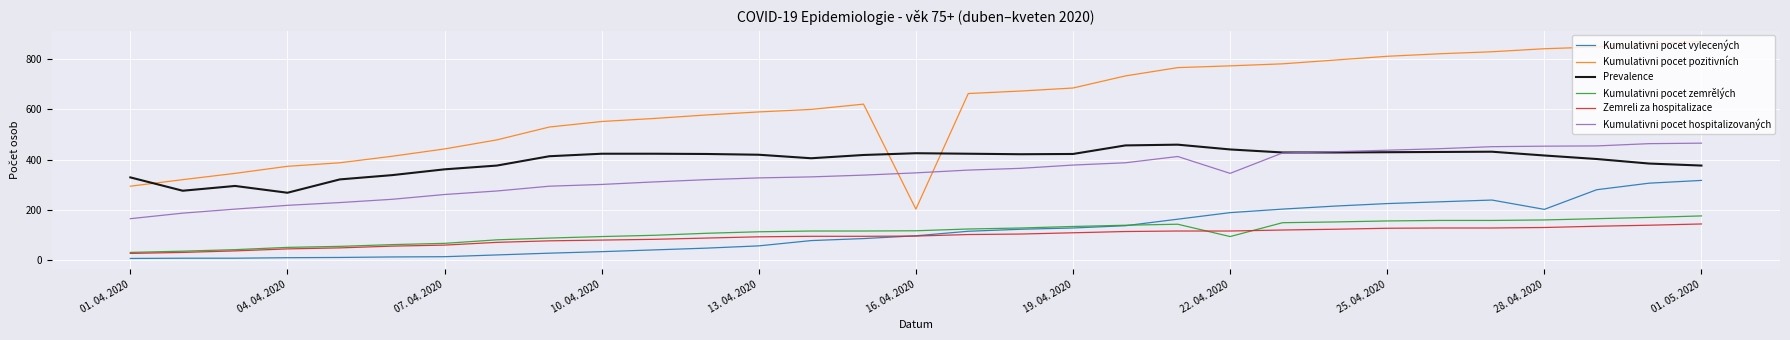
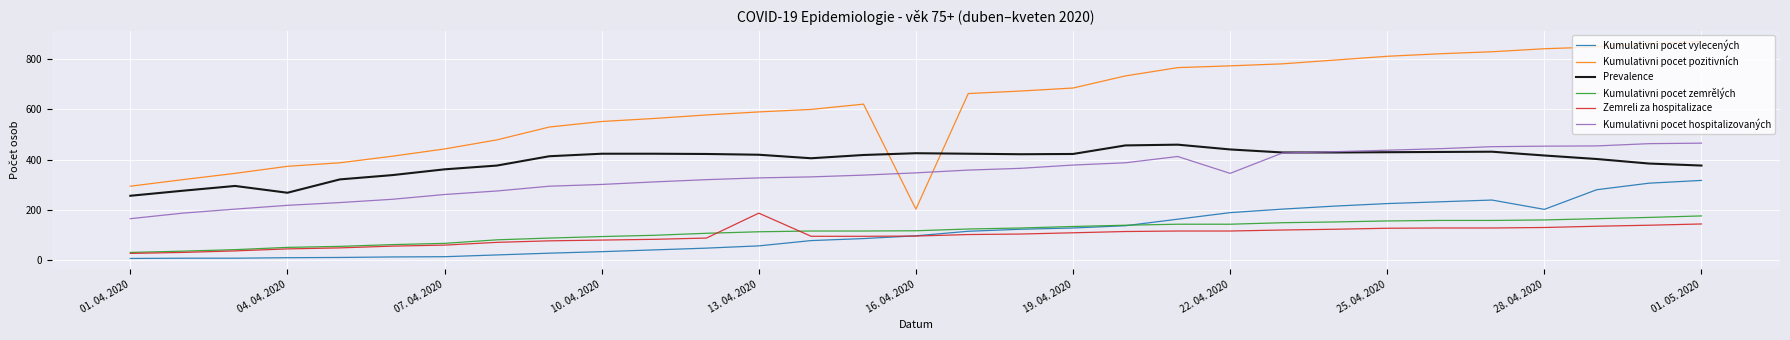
  {
    "Kumulativni pocet vylecených": {
      "01. 04. 2020": 10,
      "04. 04. 2020": 10,
      "07. 04. 2020": 10,
      "10. 04. 2020": 30,
      "13. 04. 2020": 60,
      "22. 04. 2020": 190,
      "25. 04. 2020": 230,
      "28. 04. 2020": 200,
      "01. 05. 2020": 320
    },
    "Kumulativni pocet pozitivních": {
      "01. 04. 2020": 290,
      "04. 04. 2020": 370,
      "07. 04. 2020": 440,
      "10. 04. 2020": 550,
      "13. 04. 2020": 590,
      "16. 04. 2020": 200,
      "19. 04. 2020": 680,
      "22. 04. 2020": 770,
      "25. 04. 2020": 810,
      "28. 04. 2020": 840
    },
    "Prevalence": {
-     "01. 04. 2020": 330,
+     "01. 04. 2020": 260,
      "04. 04. 2020": 270,
      "07. 04. 2020": 360,
      "10. 04. 2020": 420,
      "13. 04. 2020": 420,
      "16. 04. 2020": 430,
      "19. 04. 2020": 420,
      "22. 04. 2020": 440,
      "28. 04. 2020": 420,
      "01. 05. 2020": 380
    },
    "Kumulativni pocet zemrělých": {
      "10. 04. 2020": 90,
      "13. 04. 2020": 110,
      "16. 04. 2020": 120,
-     "22. 04. 2020": 90,
+     "22. 04. 2020": 140,
      "25. 04. 2020": 160,
      "28. 04. 2020": 160,
      "01. 05. 2020": 180
    },
    "Zemreli za hospitalizace": {
      "10. 04. 2020": 80,
-     "13. 04. 2020": 90,
+     "13. 04. 2020": 190,
      "19. 04. 2020": 110,
      "22. 04. 2020": 120,
      "25. 04. 2020": 130,
      "28. 04. 2020": 130,
      "01. 05. 2020": 140
    },
    "Kumulativni pocet hospitalizovaných": {
      "01. 04. 2020": 170,
      "04. 04. 2020": 220,
      "07. 04. 2020": 260,
      "10. 04. 2020": 300,
      "13. 04. 2020": 330,
      "16. 04. 2020": 350,
      "19. 04. 2020": 380,
      "22. 04. 2020": 350,
      "28. 04. 2020": 450,
      "01. 05. 2020": 470
    }
  }
